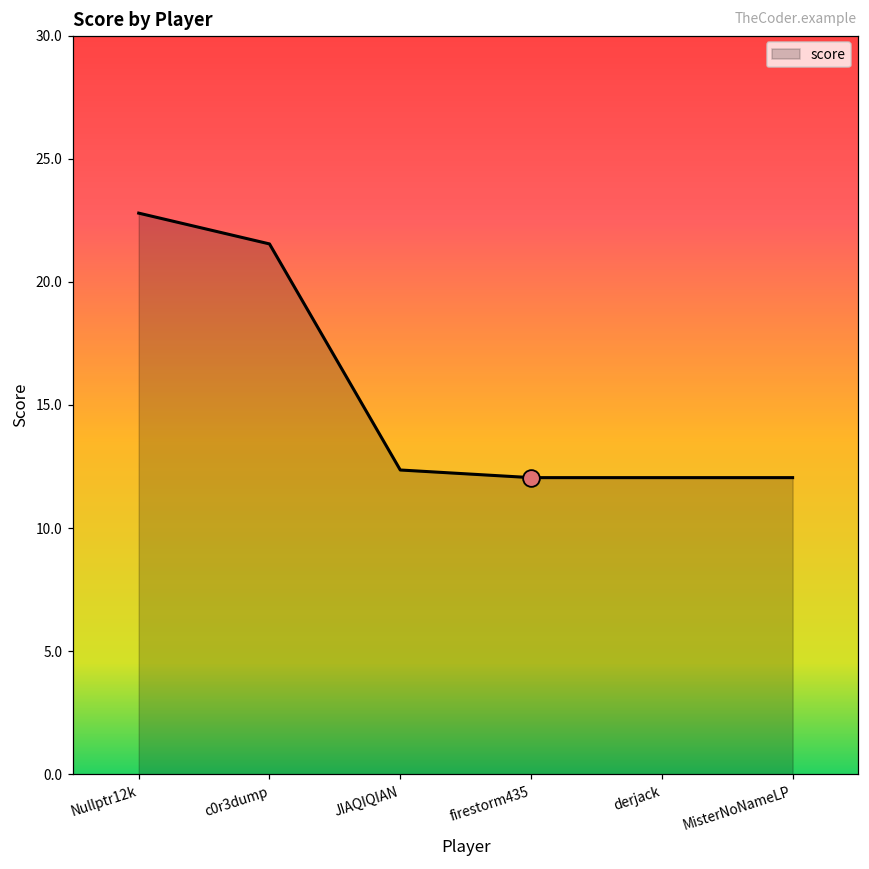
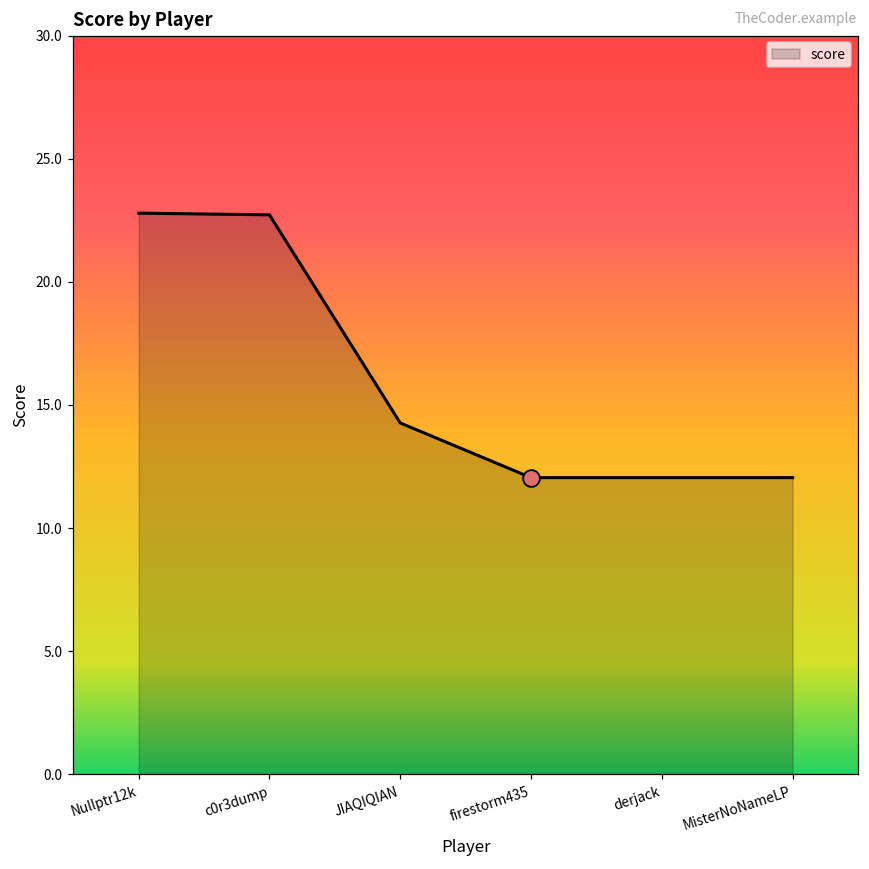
  {
    "score": {
      "Nullptr12k": 22.8,
-     "c0r3dump": 21.5,
-     "JIAQIQIAN": 12.4,
+     "c0r3dump": 22.7,
+     "JIAQIQIAN": 14.3,
      "derjack": 12.1,
      "MisterNoNameLP": 12.1
    }
  }
